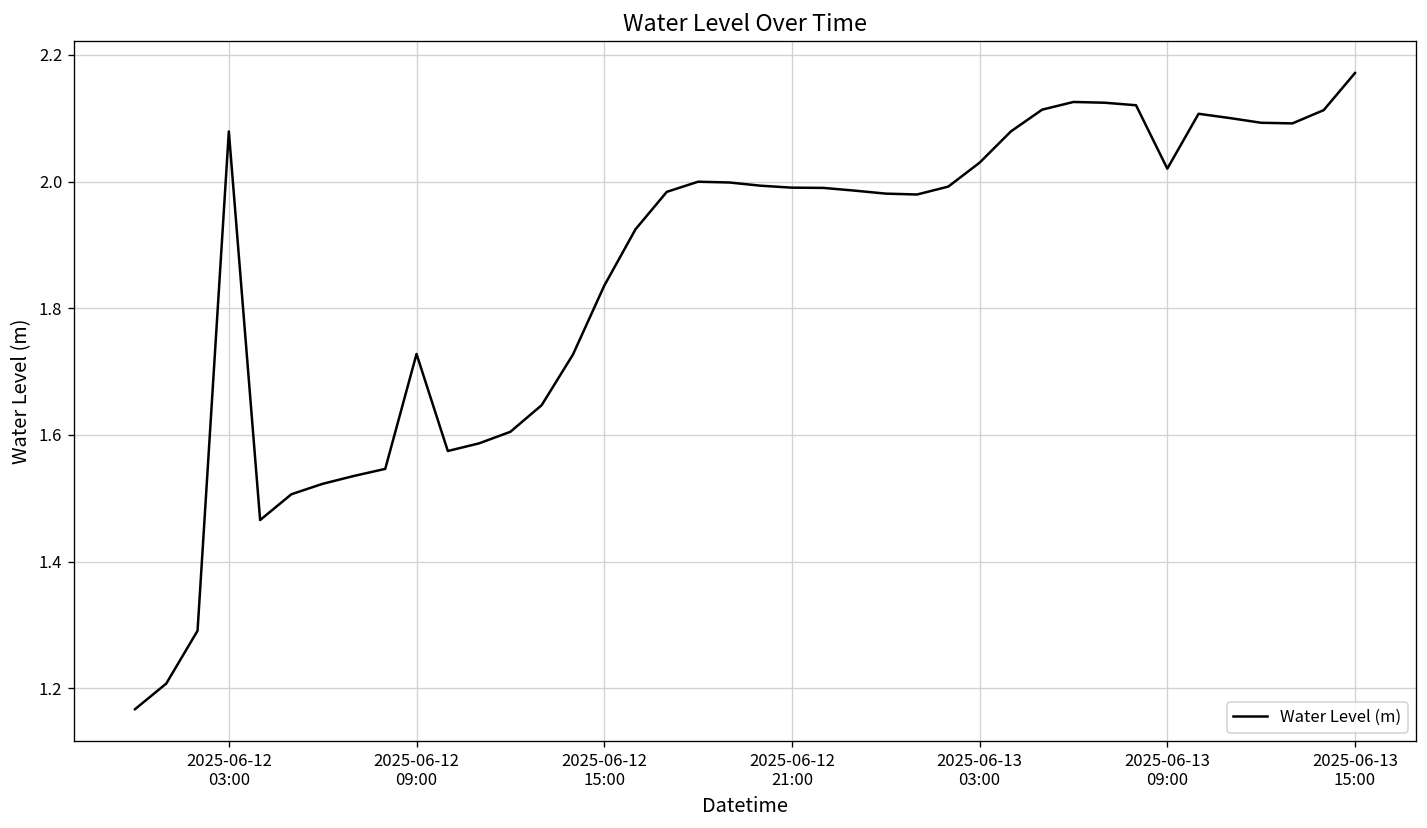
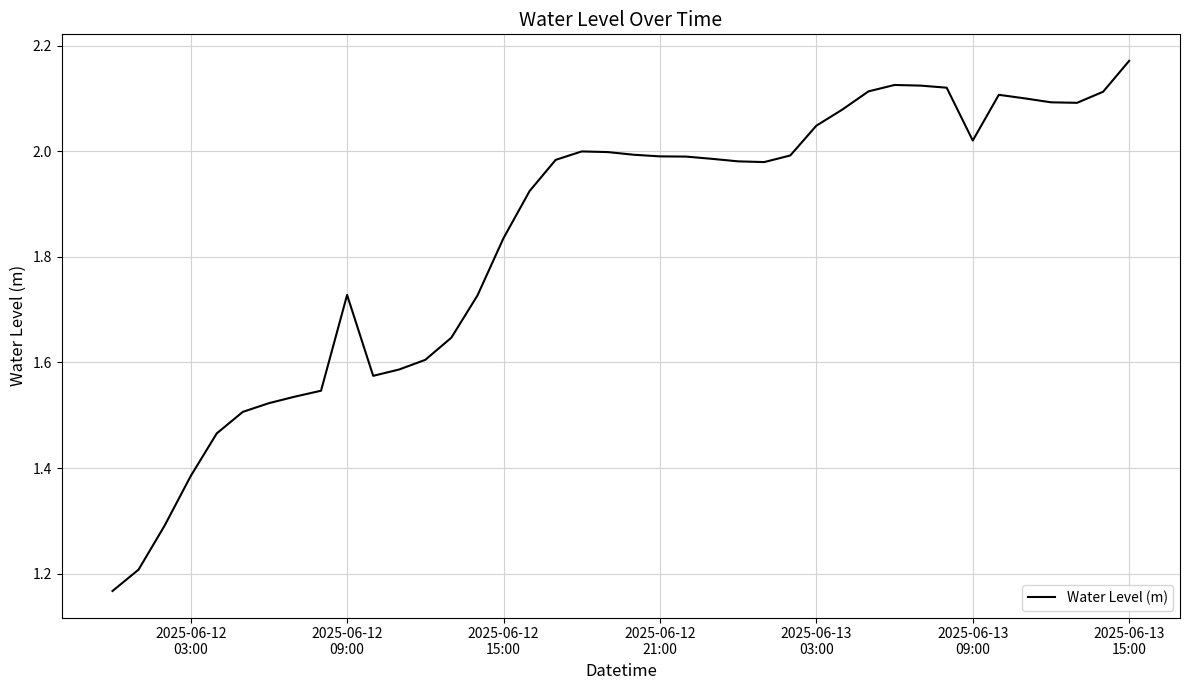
  {
-   "2025-06-12 03:00": 2.08,
+   "2025-06-12 03:00": 1.38,
    "2025-06-12 09:00": 1.73,
    "2025-06-12 15:00": 1.84,
    "2025-06-12 21:00": 1.99,
-   "2025-06-13 03:00": 2.03,
+   "2025-06-13 03:00": 2.05,
    "2025-06-13 09:00": 2.02,
    "2025-06-13 15:00": 2.17
  }
